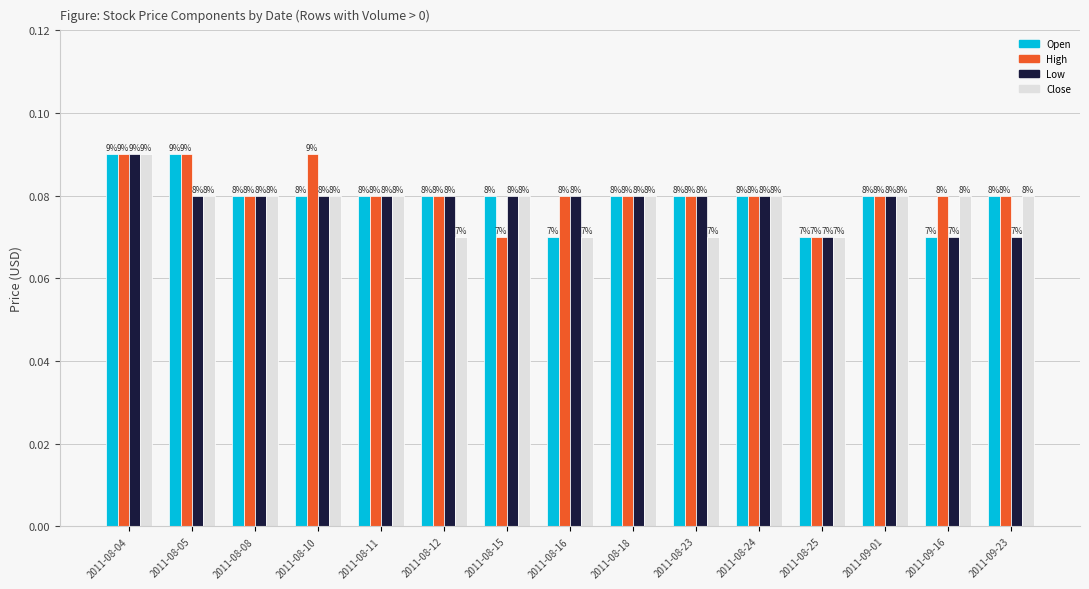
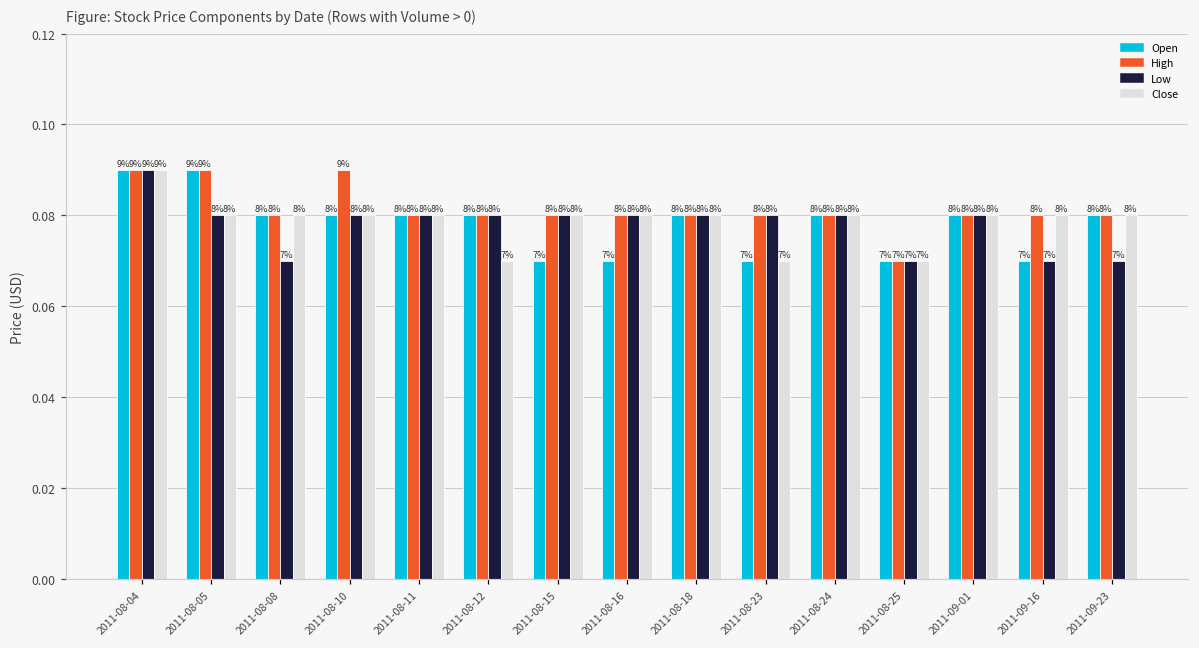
  {
    "Open": {
      "2011-08-04": "9%",
      "2011-08-05": "9%",
      "2011-08-08": "8%",
      "2011-08-10": "8%",
      "2011-08-11": "8%",
      "2011-08-12": "8%",
-     "2011-08-15": "8%",
+     "2011-08-15": "7%",
      "2011-08-16": "7%",
      "2011-08-18": "8%",
-     "2011-08-23": "8%",
+     "2011-08-23": "7%",
      "2011-08-24": "8%",
      "2011-08-25": "7%",
      "2011-09-01": "8%",
      "2011-09-16": "7%",
      "2011-09-23": "8%"
    },
    "High": {
      "2011-08-04": "9%",
      "2011-08-05": "9%",
      "2011-08-08": "8%",
      "2011-08-10": "9%",
      "2011-08-11": "8%",
      "2011-08-12": "8%",
-     "2011-08-15": "7%",
+     "2011-08-15": "8%",
      "2011-08-16": "8%",
      "2011-08-18": "8%",
      "2011-08-23": "8%",
      "2011-08-24": "8%",
      "2011-08-25": "7%",
      "2011-09-01": "8%",
      "2011-09-16": "8%",
      "2011-09-23": "8%"
    },
    "Low": {
      "2011-08-04": "9%",
      "2011-08-05": "8%",
-     "2011-08-08": "8%",
+     "2011-08-08": "7%",
      "2011-08-10": "8%",
      "2011-08-11": "8%",
      "2011-08-12": "8%",
      "2011-08-15": "8%",
      "2011-08-16": "8%",
      "2011-08-18": "8%",
      "2011-08-23": "8%",
      "2011-08-24": "8%",
      "2011-08-25": "7%",
      "2011-09-01": "8%",
      "2011-09-16": "7%",
      "2011-09-23": "7%"
    },
    "Close": {
      "2011-08-04": "9%",
      "2011-08-05": "8%",
      "2011-08-08": "8%",
      "2011-08-10": "8%",
      "2011-08-11": "8%",
      "2011-08-12": "7%",
      "2011-08-15": "8%",
-     "2011-08-16": "7%",
+     "2011-08-16": "8%",
      "2011-08-18": "8%",
      "2011-08-23": "7%",
      "2011-08-24": "8%",
      "2011-08-25": "7%",
      "2011-09-01": "8%",
      "2011-09-16": "8%",
      "2011-09-23": "8%"
    }
  }
